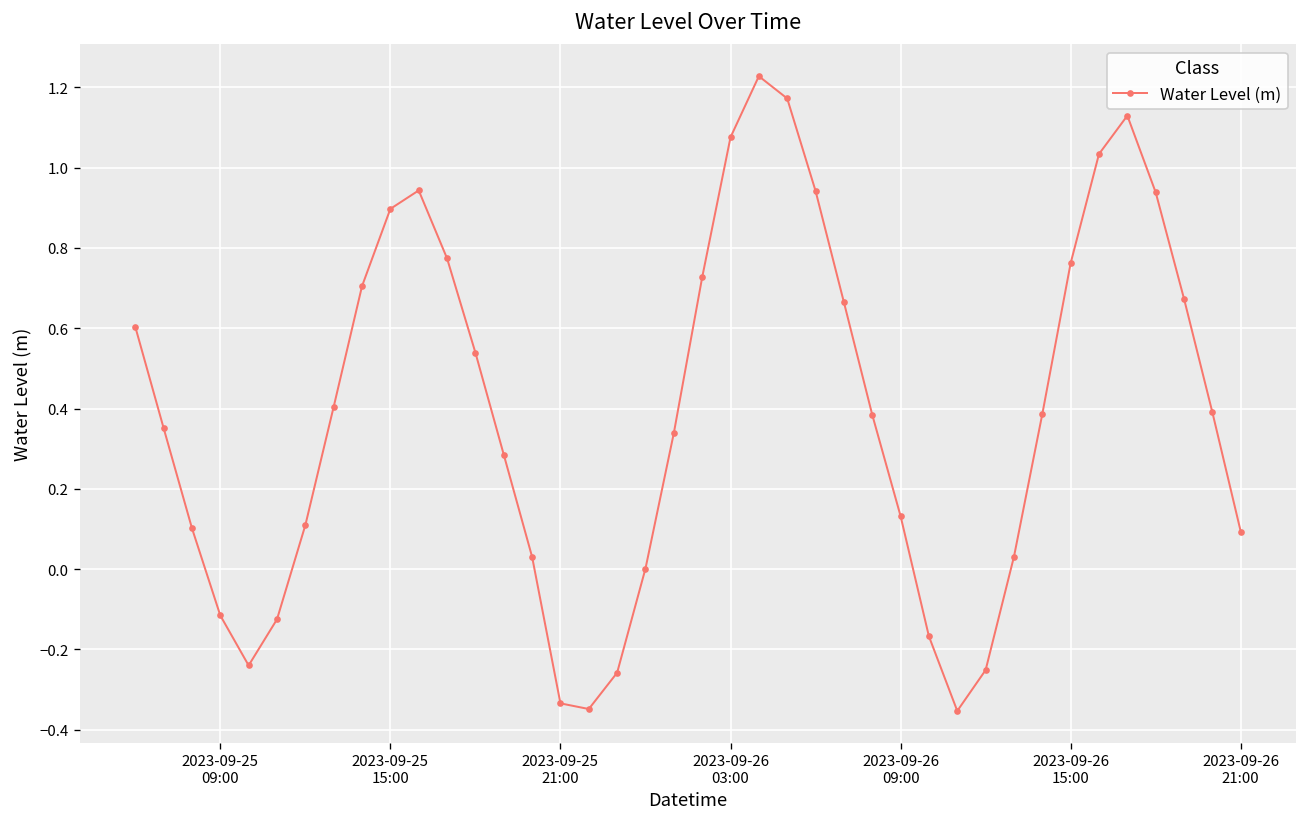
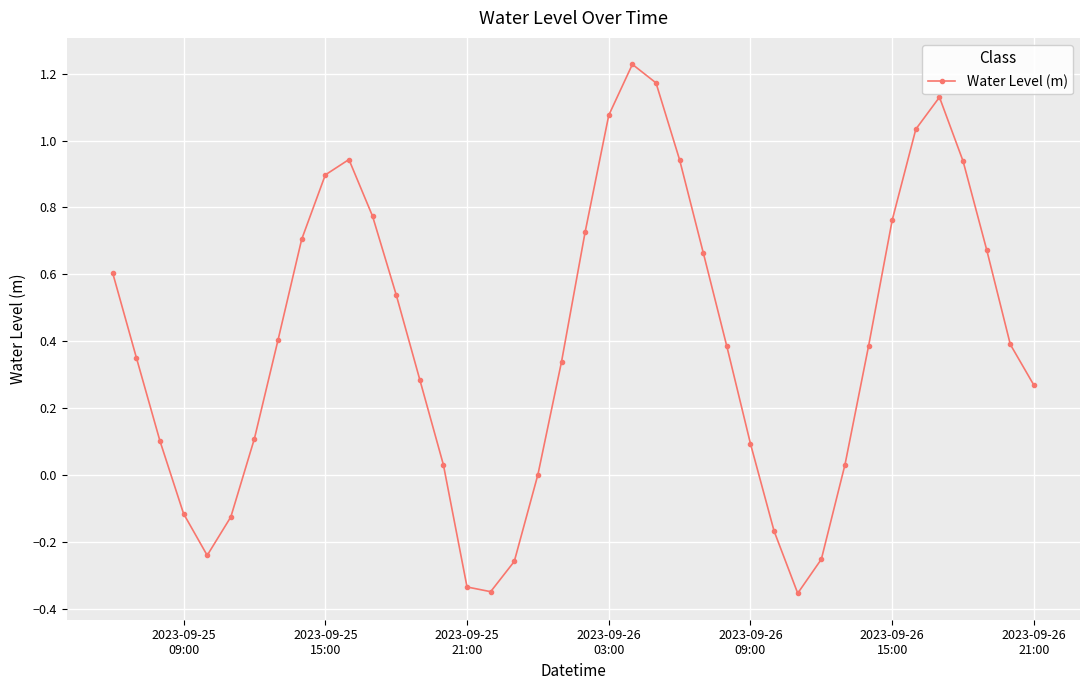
  {
    "2023-09-25 09:00": -0.12,
    "2023-09-25 15:00": 0.90,
    "2023-09-25 21:00": -0.33,
    "2023-09-26 03:00": 1.08,
-   "2023-09-26 09:00": 0.13,
+   "2023-09-26 09:00": 0.09,
    "2023-09-26 15:00": 0.76,
-   "2023-09-26 21:00": 0.09
+   "2023-09-26 21:00": 0.27
  }
